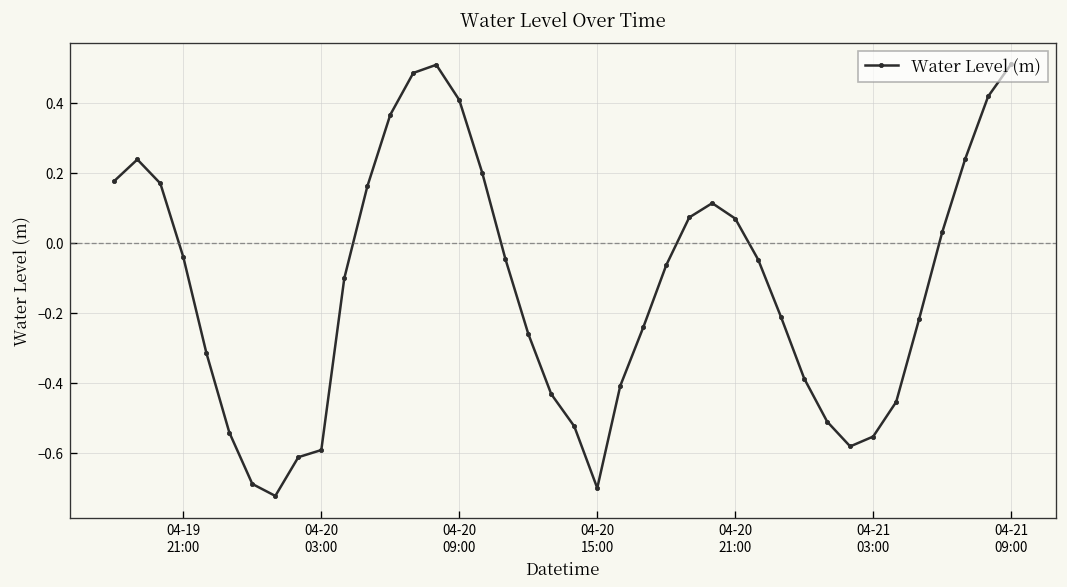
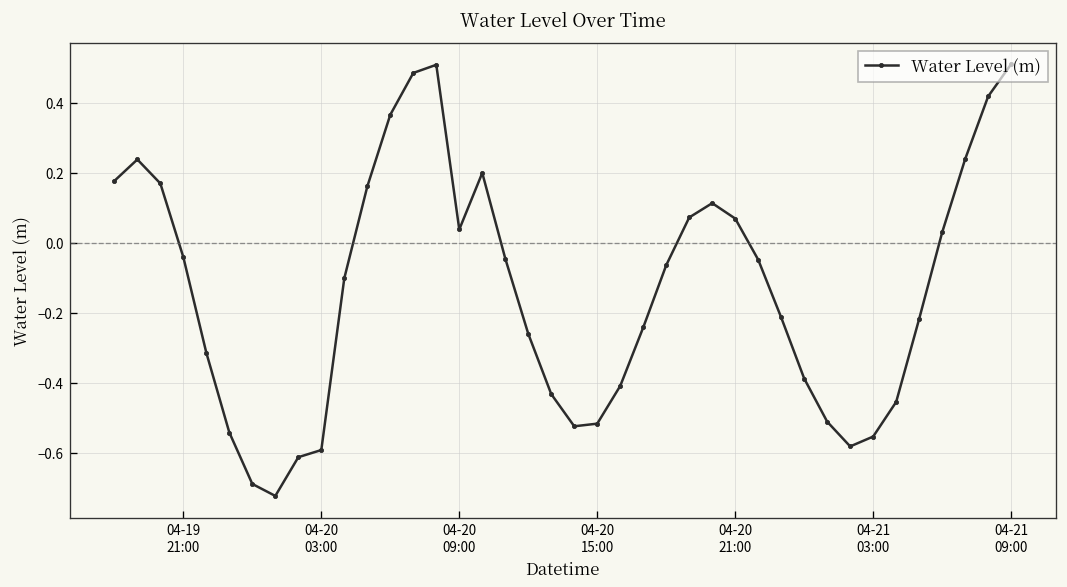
  {
    "04-19 21:00": -0.04,
    "04-20 03:00": -0.59,
-   "04-20 09:00": 0.41,
-   "04-20 15:00": -0.70,
+   "04-20 09:00": 0.04,
+   "04-20 15:00": -0.52,
    "04-20 21:00": 0.07,
    "04-21 03:00": -0.55
  }
